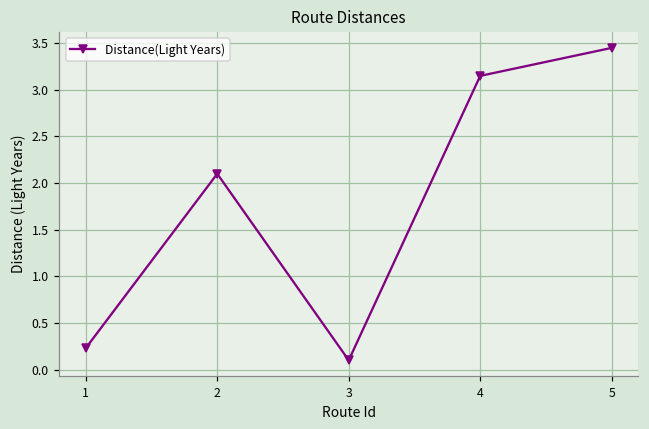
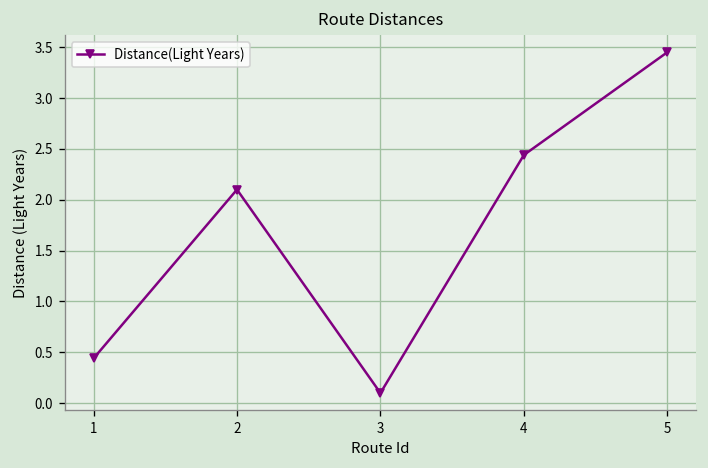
  {
-   "1": 0.2,
+   "1": 0.4,
    "2": 2.1,
    "3": 0.1,
-   "4": 3.2,
+   "4": 2.4,
    "5": 3.5
  }
